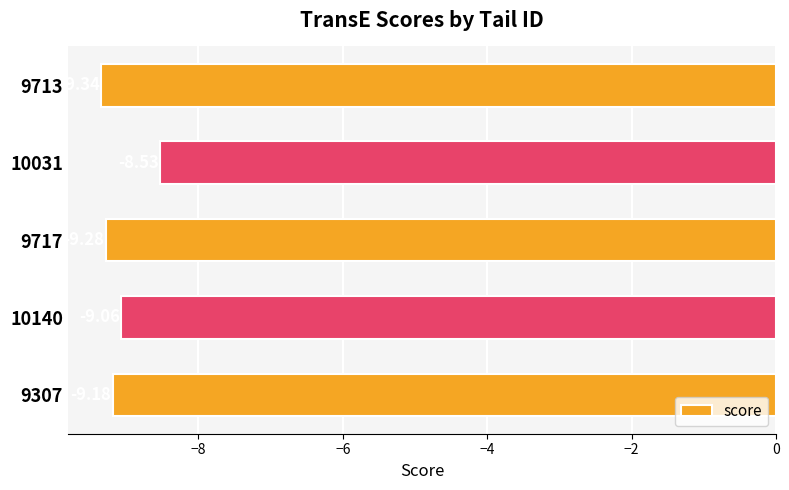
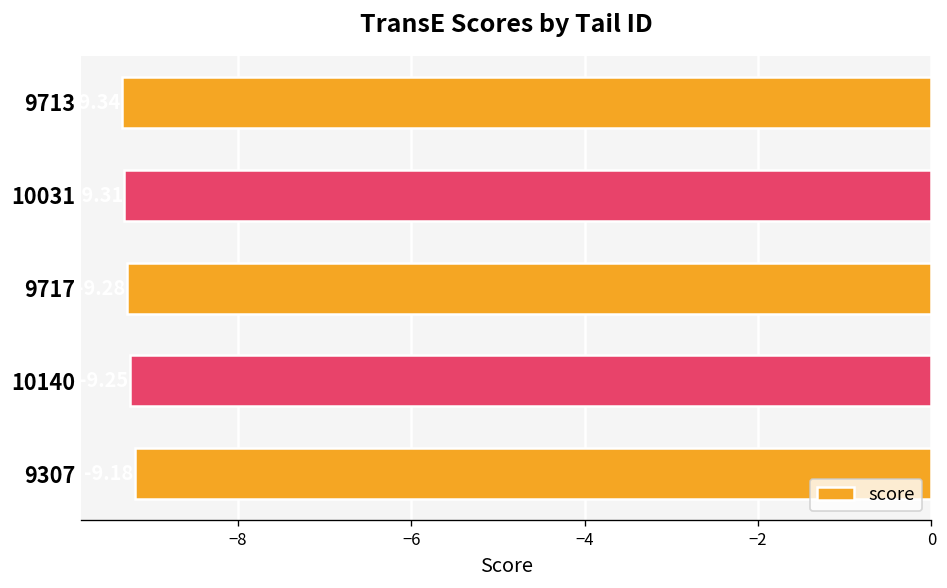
  {
    "9713": -9.3,
-   "10031": -8.5,
+   "10031": -9.3,
    "9717": -9.3,
-   "10140": -9.1,
+   "10140": -9.2,
    "9307": -9.2
  }
